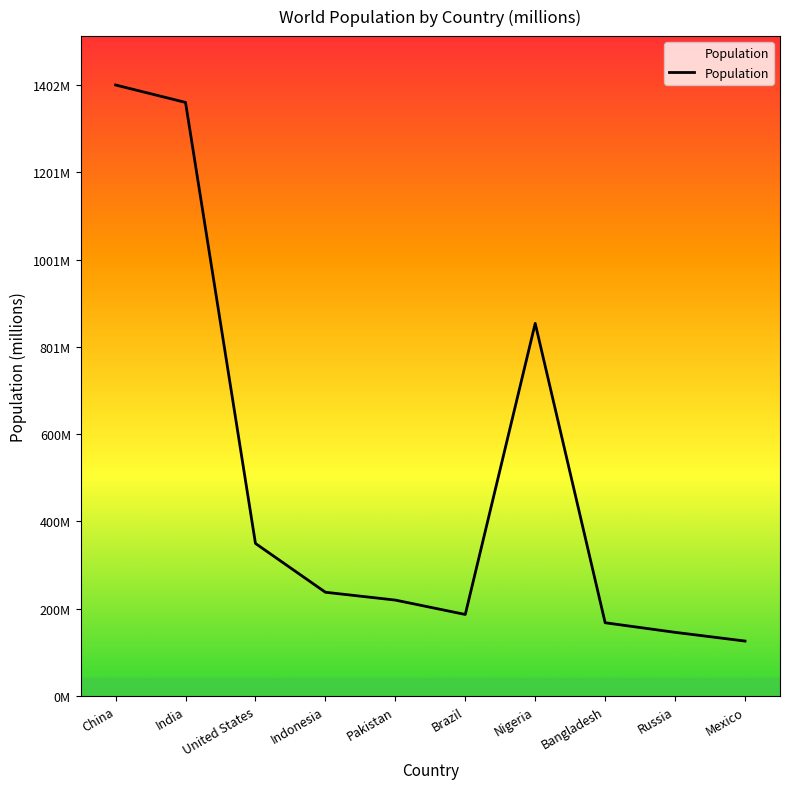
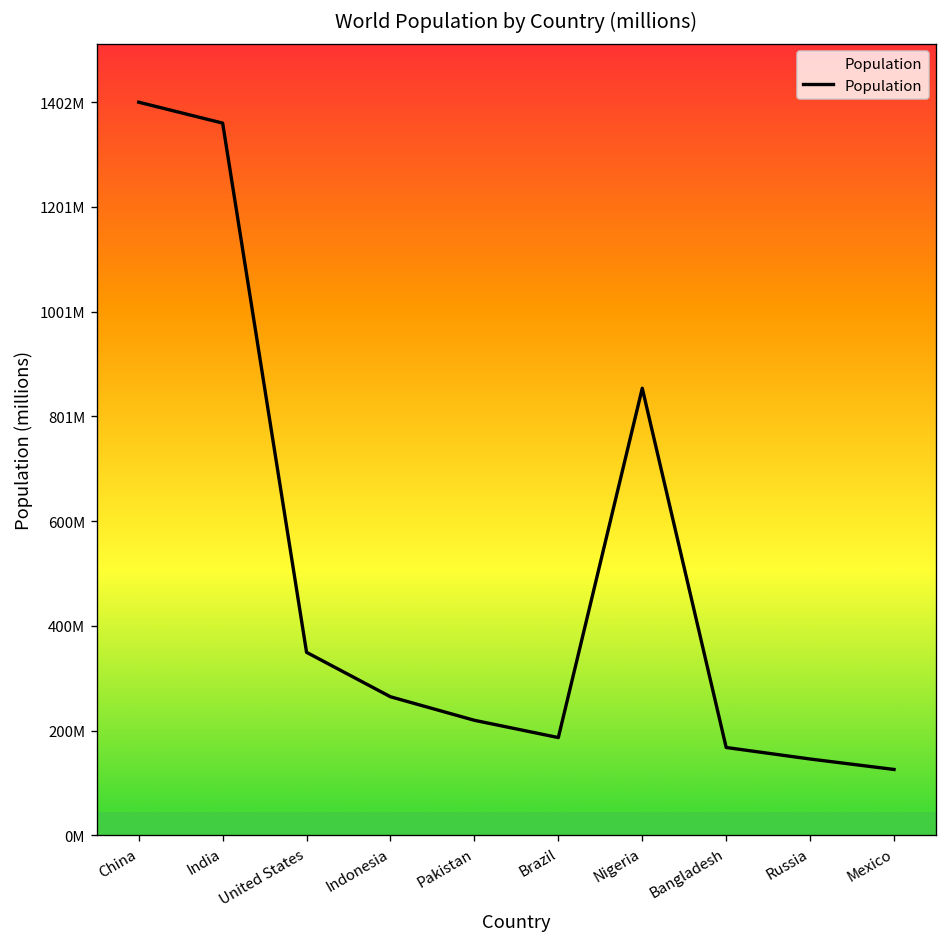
  {
    "China": 1400000000,
    "India": 1360000000,
    "United States": 350000000,
-   "Indonesia": 240000000,
+   "Indonesia": 270000000,
    "Pakistan": 220000000,
    "Brazil": 190000000,
    "Nigeria": 860000000,
    "Bangladesh": 170000000,
    "Russia": 150000000,
    "Mexico": 130000000
  }
